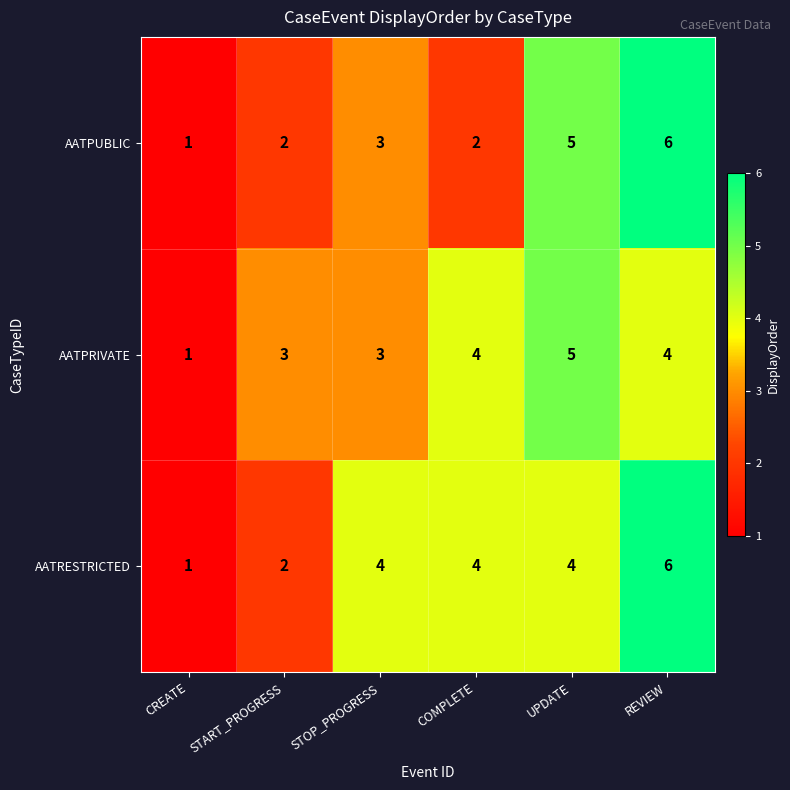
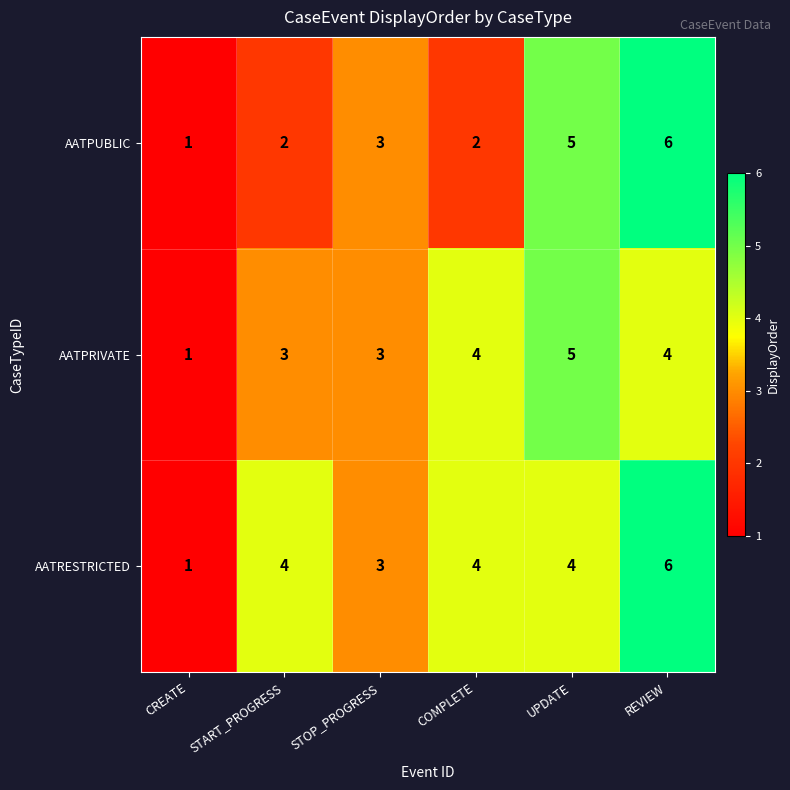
  {
    "AATPUBLIC": {
      "CREATE": 1,
      "START_PROGRESS": 2,
      "STOP_PROGRESS": 3,
      "COMPLETE": 2,
      "UPDATE": 5,
      "REVIEW": 6
    },
    "AATPRIVATE": {
      "CREATE": 1,
      "START_PROGRESS": 3,
      "STOP_PROGRESS": 3,
      "COMPLETE": 4,
      "UPDATE": 5,
      "REVIEW": 4
    },
    "AATRESTRICTED": {
      "CREATE": 1,
-     "START_PROGRESS": 2,
-     "STOP_PROGRESS": 4,
+     "START_PROGRESS": 4,
+     "STOP_PROGRESS": 3,
      "COMPLETE": 4,
      "UPDATE": 4,
      "REVIEW": 6
    }
  }
